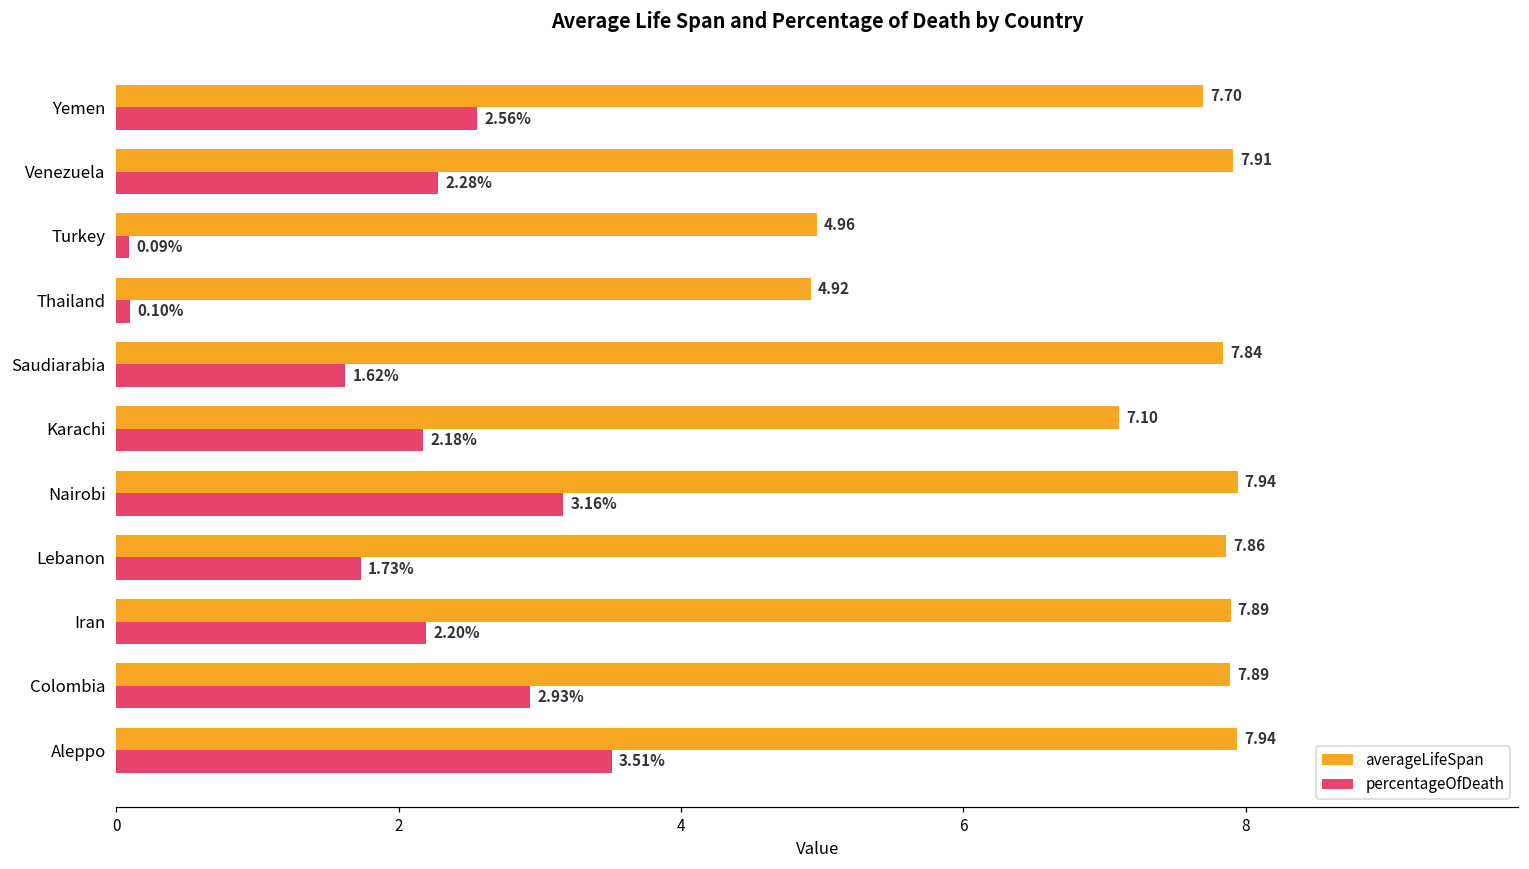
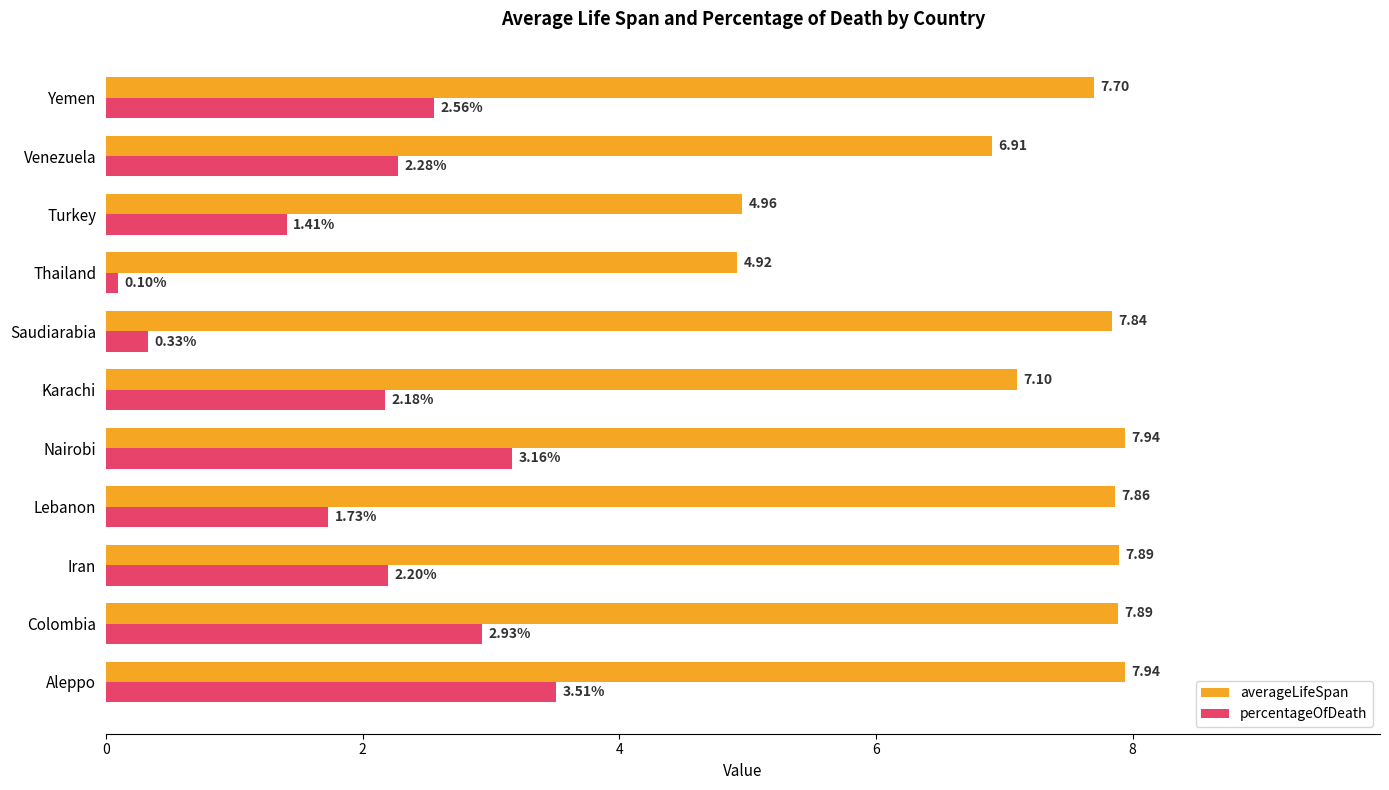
  {
    "averageLifeSpan": {
      "Yemen": "7.70",
-     "Venezuela": "7.91",
+     "Venezuela": "6.91",
      "Turkey": "4.96",
      "Thailand": "4.92",
      "Saudiarabia": "7.84",
      "Karachi": "7.10",
      "Nairobi": "7.94",
      "Lebanon": "7.86",
      "Iran": "7.89",
      "Colombia": "7.89",
      "Aleppo": "7.94"
    },
    "percentageOfDeath": {
      "Yemen": "2.56%",
      "Venezuela": "2.28%",
-     "Turkey": "0.09%",
+     "Turkey": "1.41%",
      "Thailand": "0.10%",
-     "Saudiarabia": "1.62%",
+     "Saudiarabia": "0.33%",
      "Karachi": "2.18%",
      "Nairobi": "3.16%",
      "Lebanon": "1.73%",
      "Iran": "2.20%",
      "Colombia": "2.93%",
      "Aleppo": "3.51%"
    }
  }
